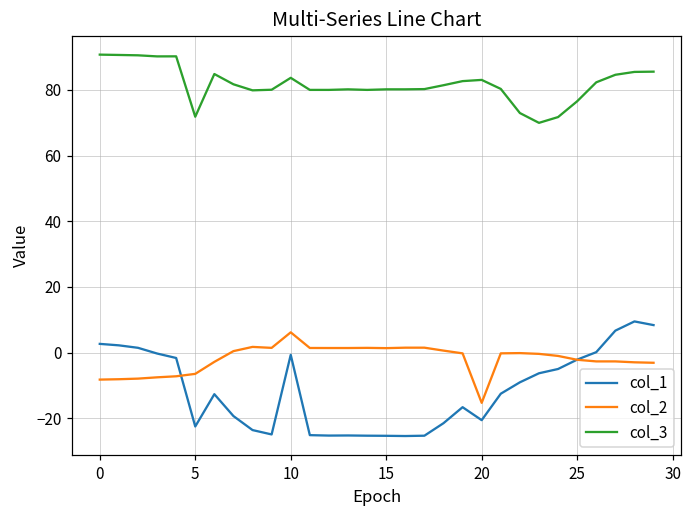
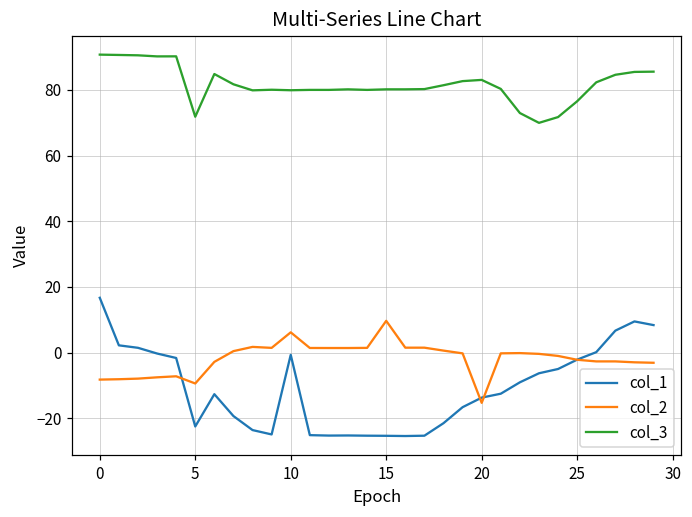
  {
    "col_1": {
-     "0": 3,
+     "0": 17,
      "5": -22,
      "10": -1,
      "15": -25,
-     "20": -21
+     "20": -14
    },
    "col_2": {
      "0": -8,
-     "5": -6,
+     "5": -9,
      "10": 6,
-     "15": 1,
+     "15": 10,
      "20": -15
    },
    "col_3": {
      "0": 91,
      "5": 72,
-     "10": 84,
+     "10": 80,
      "15": 80,
      "20": 83,
      "25": 77
    }
  }
